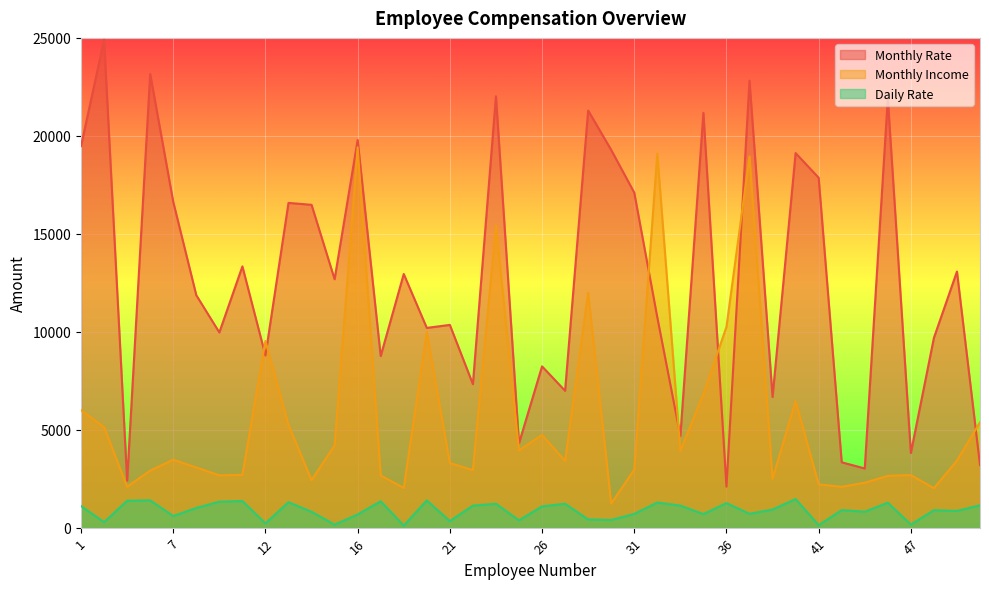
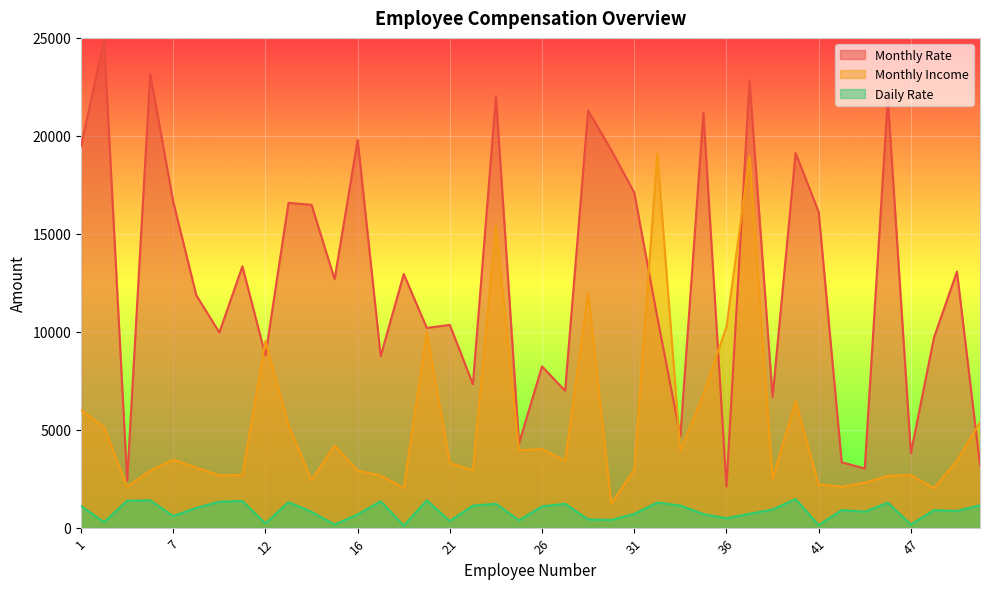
  {
    "Monthly Rate": {
      "1": 19500,
      "7": 16600,
      "12": 8800,
      "16": 19800,
      "21": 10300,
      "26": 8200,
      "31": 17100,
      "36": 2100,
-     "41": 17900,
+     "41": 16100,
      "47": 3800
    },
    "Monthly Income": {
      "1": 6000,
      "7": 3500,
      "12": 9500,
-     "16": 19400,
+     "16": 2900,
      "21": 3300,
-     "26": 4700,
+     "26": 4000,
      "31": 3000,
      "36": 10200,
      "41": 2200,
      "47": 2700
    },
    "Daily Rate": {
      "1": 1100,
      "7": 600,
      "12": 200,
      "16": 700,
      "21": 300,
      "26": 1100,
      "31": 700,
-     "36": 1300,
+     "36": 500,
      "41": 100,
      "47": 200
    }
  }
